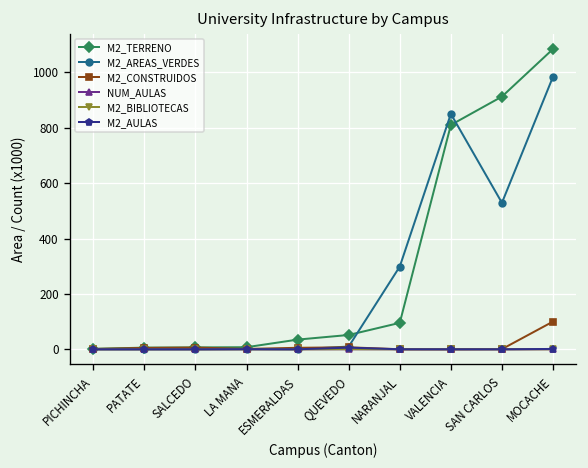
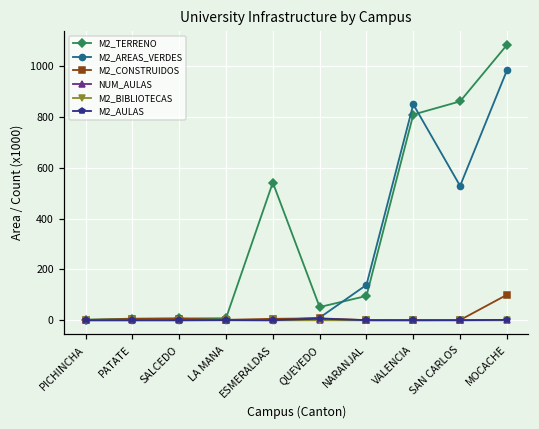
  {
    "M2_TERRENO": {
-     "ESMERALDAS": 40,
+     "ESMERALDAS": 540,
      "QUEVEDO": 50,
      "NARANJAL": 100,
      "VALENCIA": 810,
-     "SAN CARLOS": 910,
+     "SAN CARLOS": 860,
      "MOCACHE": 1080
    },
    "M2_AREAS_VERDES": {
-     "NARANJAL": 300,
+     "NARANJAL": 140,
      "VALENCIA": 850,
      "SAN CARLOS": 530,
      "MOCACHE": 980
    },
    "M2_CONSTRUIDOS": {
      "MOCACHE": 100
    }
  }
